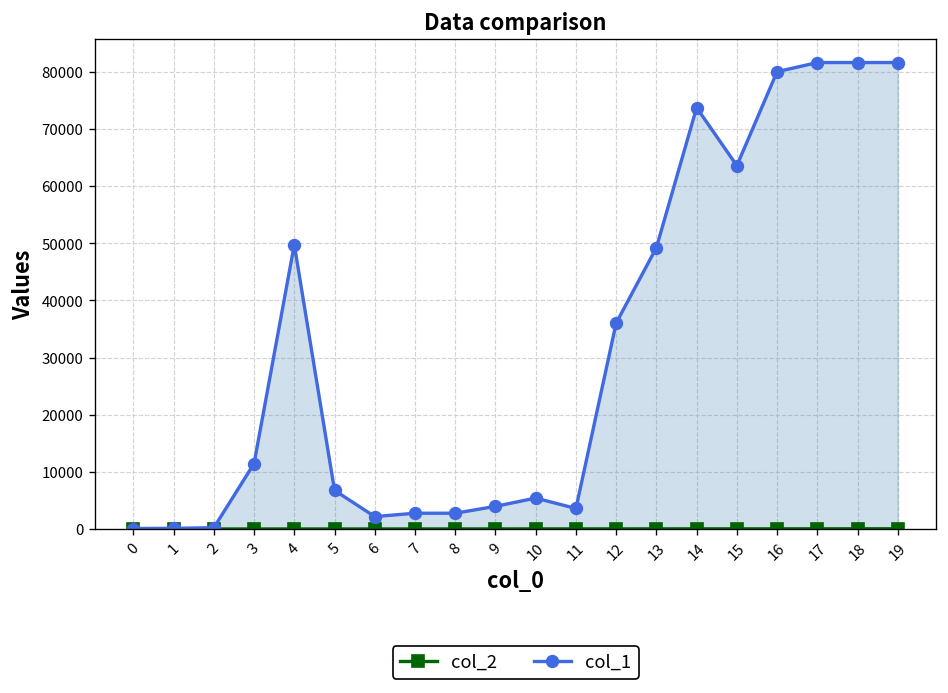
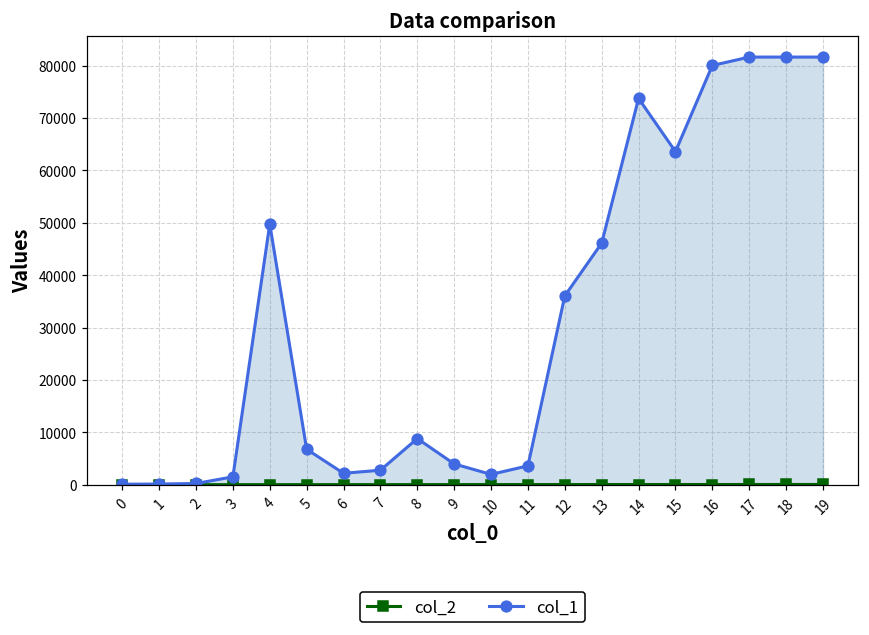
  {
    "col_2": {
      "3": 0,
      "4": 0,
      "5": 0,
      "6": 0,
      "7": 0,
      "8": 0,
      "9": 0,
      "10": 0,
      "11": 0,
      "12": 0,
      "13": 0,
      "14": 0,
      "15": 0,
      "16": 0,
      "17": 0,
      "18": 0,
      "19": 0
    },
    "col_1": {
-     "3": 11000,
+     "3": 1000,
      "4": 50000,
      "5": 7000,
      "6": 2000,
      "7": 3000,
-     "8": 3000,
+     "8": 9000,
      "9": 4000,
-     "10": 5000,
+     "10": 2000,
      "11": 4000,
      "12": 36000,
-     "13": 49000,
+     "13": 46000,
      "14": 74000,
      "15": 64000,
      "16": 80000,
      "17": 82000,
      "18": 82000,
      "19": 82000
    }
  }
